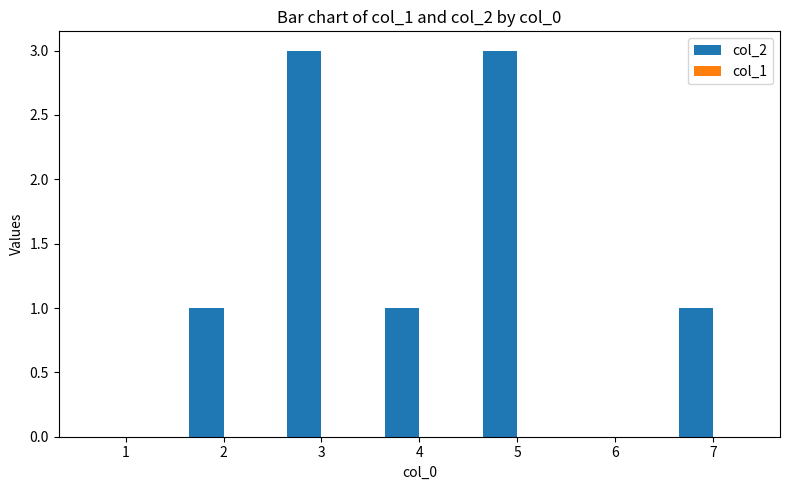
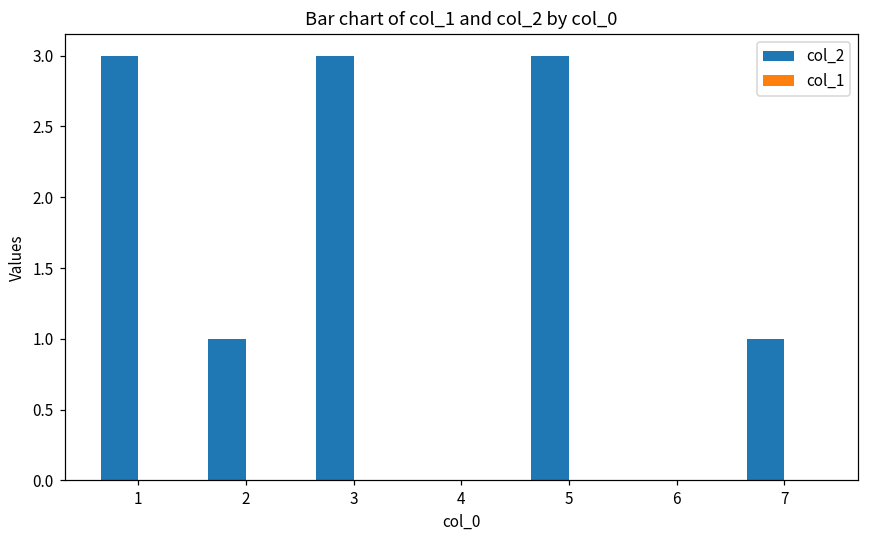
  {
    "col_2": {
-     "1": 0,
+     "1": 3,
      "2": 1,
      "3": 3,
-     "4": 1,
+     "4": 0,
      "5": 3,
      "6": 0,
      "7": 1
    },
    "col_1": {
      "1": 0,
      "2": 0,
      "3": 0,
      "4": 0,
      "5": 0,
      "6": 0,
      "7": 0
    }
  }
